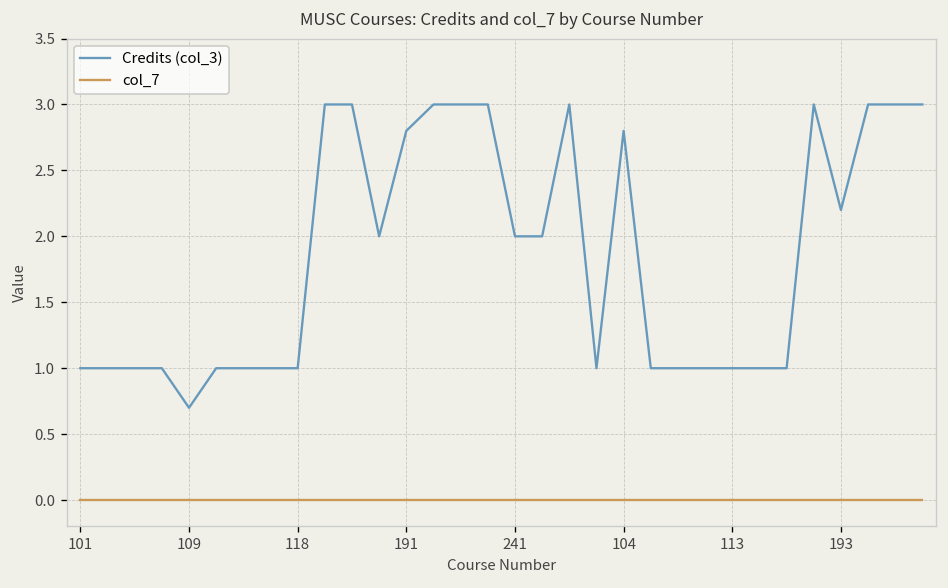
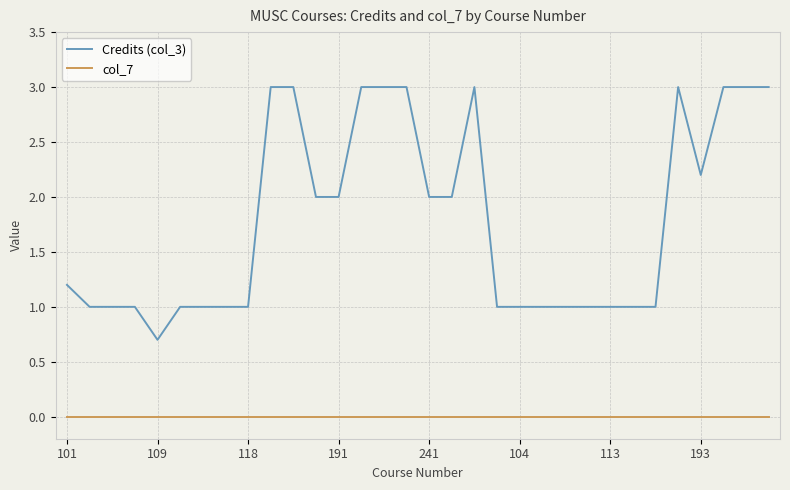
  {
    "Credits (col_3)": {
-     "101": 1.0,
+     "101": 1.2,
      "109": 0.7,
      "118": 1.0,
-     "191": 2.8,
+     "191": 2.0,
      "241": 2.0,
-     "104": 2.8,
+     "104": 1.0,
      "113": 1.0,
      "193": 2.2
    },
    "col_7": {
      "101": 0.0,
      "109": 0.0,
      "118": 0.0,
      "191": 0.0,
      "241": 0.0,
      "104": 0.0,
      "113": 0.0,
      "193": 0.0
    }
  }
